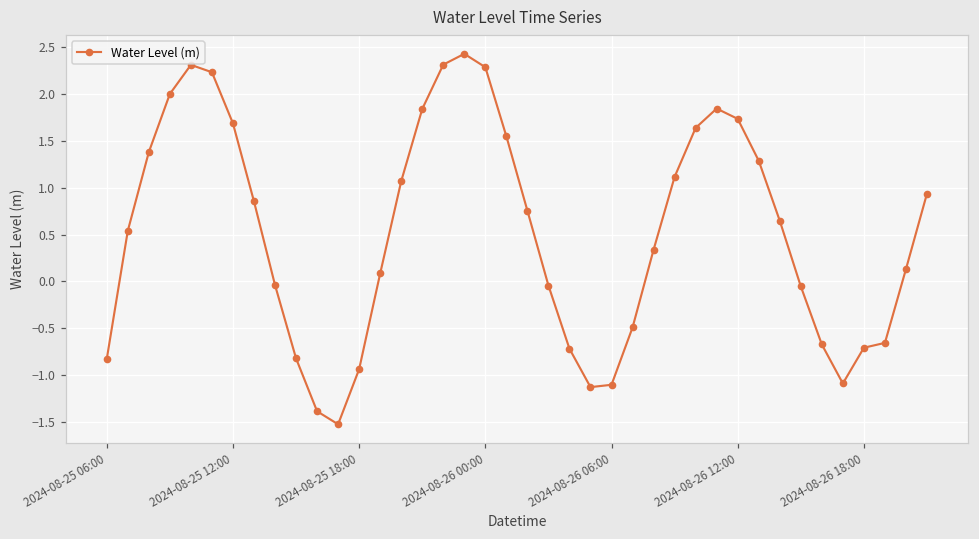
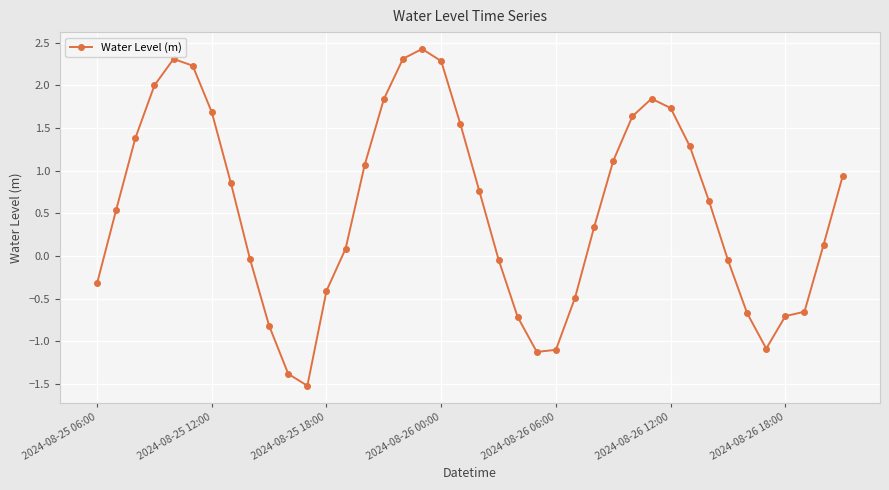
  {
-   "2024-08-25 06:00": -0.8,
+   "2024-08-25 06:00": -0.3,
    "2024-08-25 12:00": 1.7,
-   "2024-08-25 18:00": -0.9,
+   "2024-08-25 18:00": -0.4,
    "2024-08-26 00:00": 2.3,
    "2024-08-26 06:00": -1.1,
    "2024-08-26 12:00": 1.7,
    "2024-08-26 18:00": -0.7
  }
